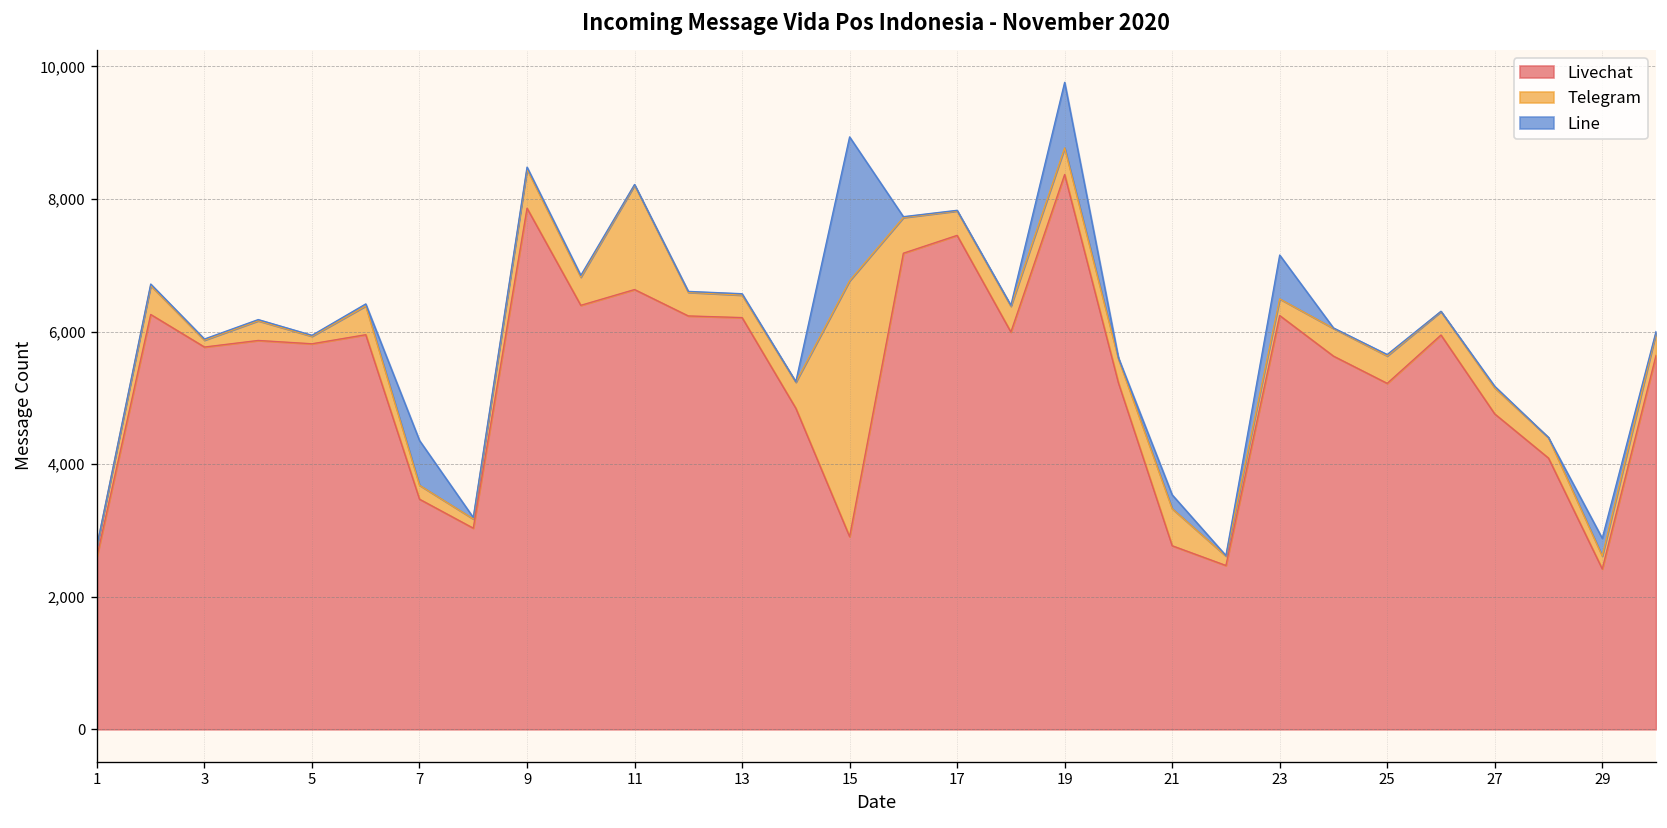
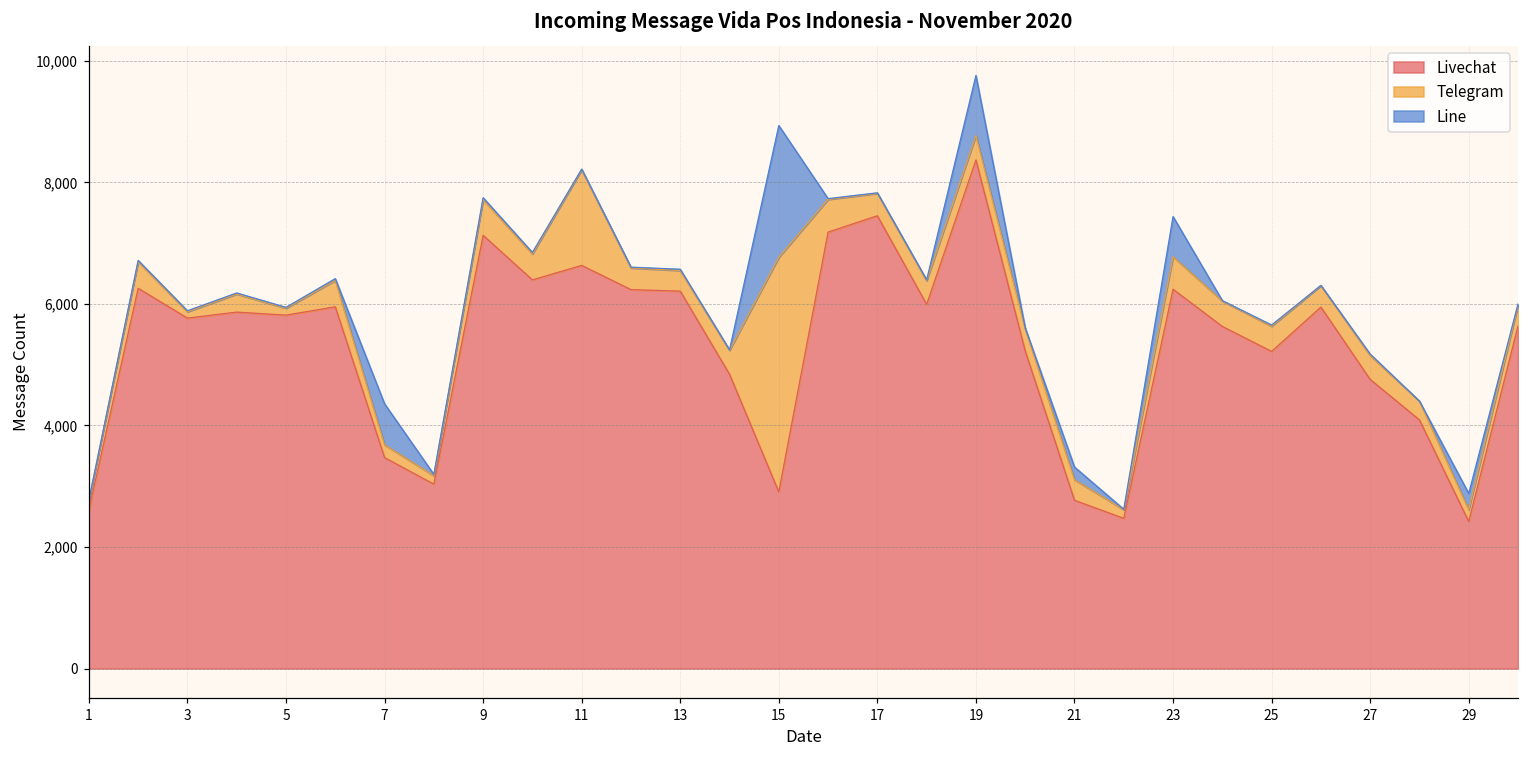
  {
    "Livechat": {
      "1": "2,600",
      "3": "5,800",
      "5": "5,800",
      "7": "3,500",
-     "9": "7,900",
+     "9": "7,100",
      "11": "6,600",
      "13": "6,200",
      "15": "2,900",
      "17": "7,500",
      "19": "8,400",
      "21": "2,800",
      "23": "6,200",
      "25": "5,200",
      "27": "4,800",
      "29": "2,400"
    },
    "Telegram": {
      "7": "200",
      "15": "3,900",
      "19": "400",
-     "21": "600",
-     "23": "300",
+     "21": "300",
+     "23": "500",
      "29": "200"
    },
    "Line": {
      "7": "700",
      "15": "2,200",
      "19": "1,000",
      "21": "200",
      "23": "700",
      "29": "300"
    }
  }
